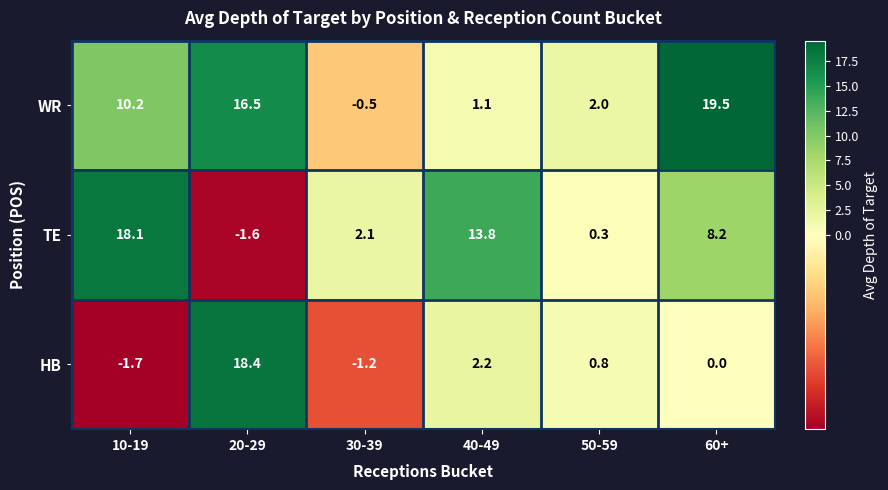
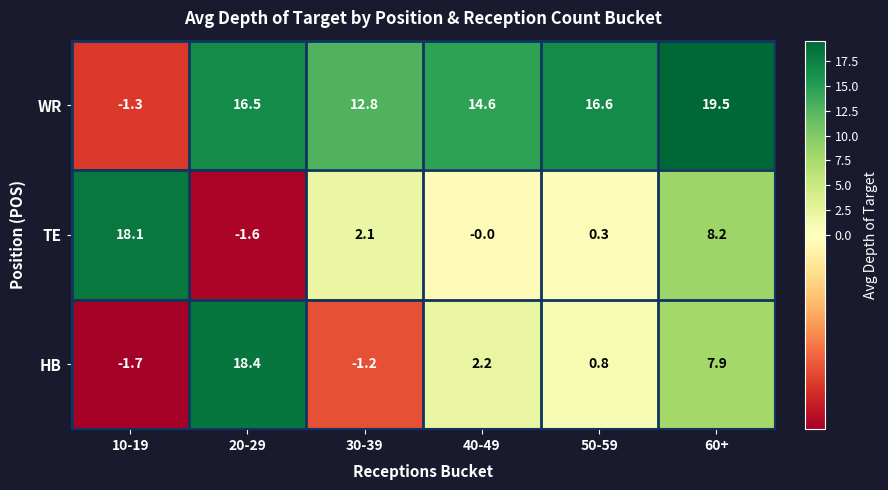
  {
    "WR": {
-     "10-19": 10.2,
+     "10-19": -1.3,
      "20-29": 16.5,
-     "30-39": -0.5,
-     "40-49": 1.1,
-     "50-59": 2.0,
+     "30-39": 12.8,
+     "40-49": 14.6,
+     "50-59": 16.6,
      "60+": 19.5
    },
    "TE": {
      "10-19": 18.1,
      "20-29": -1.6,
      "30-39": 2.1,
-     "40-49": 13.8,
+     "40-49": -0.0,
      "50-59": 0.3,
      "60+": 8.2
    },
    "HB": {
      "10-19": -1.7,
      "20-29": 18.4,
      "30-39": -1.2,
      "40-49": 2.2,
      "50-59": 0.8,
-     "60+": 0.0
+     "60+": 7.9
    }
  }
